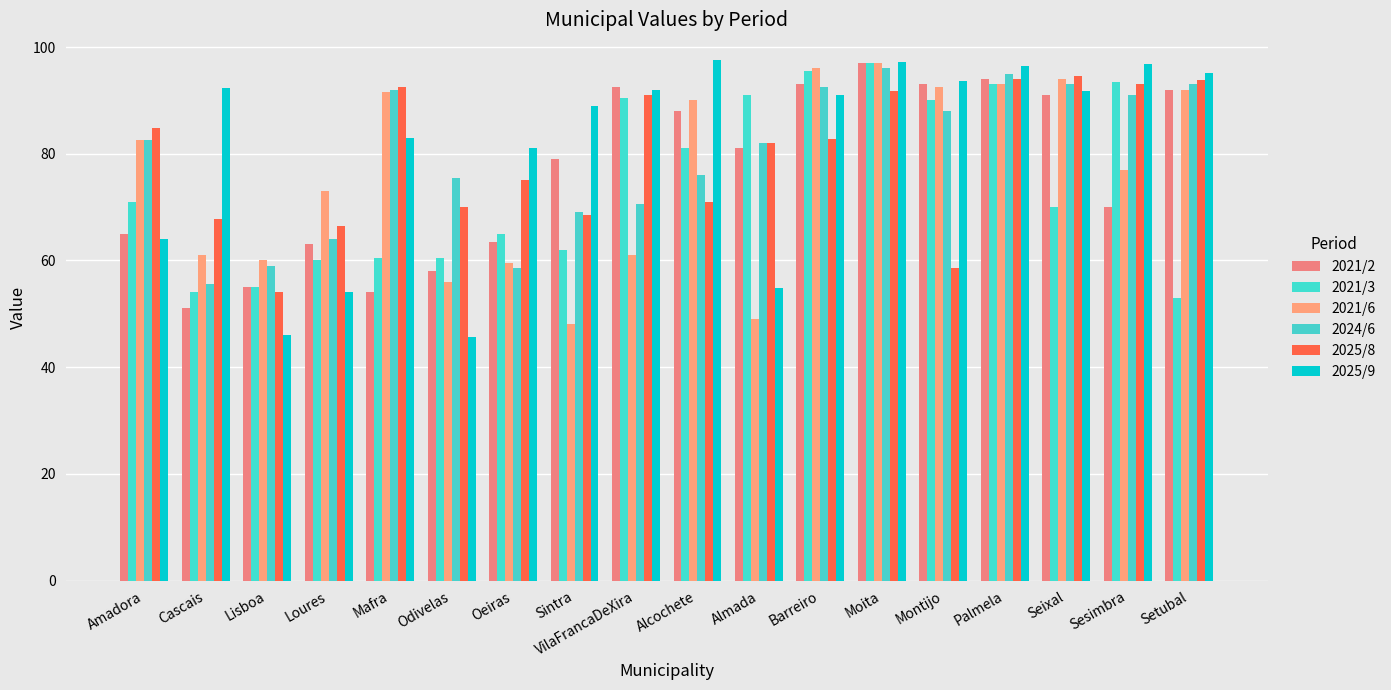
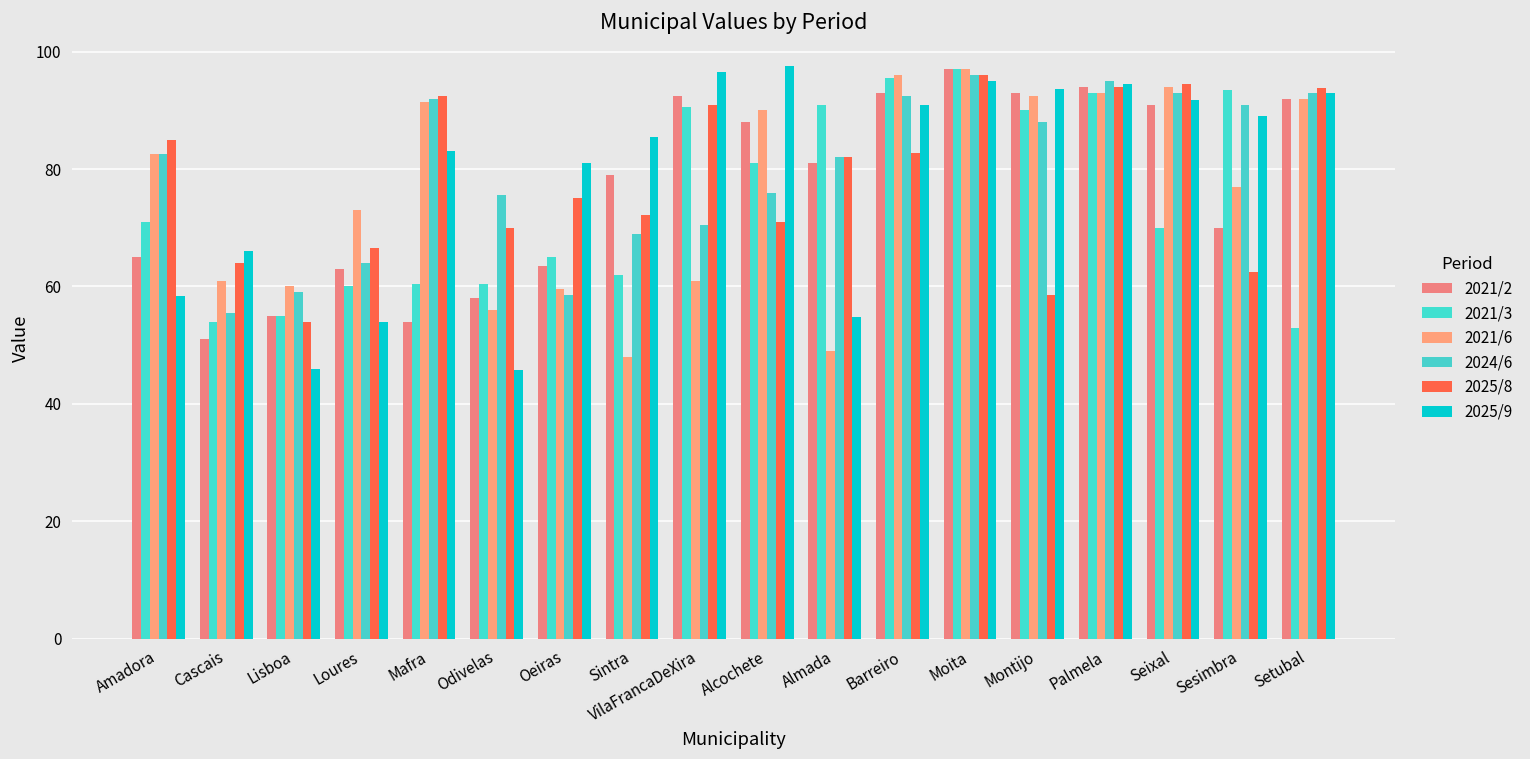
  {
    "2025/8": {
      "Amadora": 85,
-     "Cascais": 68,
+     "Cascais": 64,
      "Lisboa": 54,
      "Loures": 67,
      "Mafra": 93,
      "Odivelas": 70,
      "Oeiras": 75,
-     "Sintra": 69,
+     "Sintra": 72,
      "VilaFrancaDeXira": 91,
      "Alcochete": 71,
      "Almada": 82,
      "Barreiro": 83,
-     "Moita": 92,
+     "Moita": 96,
      "Montijo": 59,
      "Palmela": 94,
      "Seixal": 95,
-     "Sesimbra": 93,
+     "Sesimbra": 62,
      "Setubal": 94
    },
    "2025/9": {
-     "Amadora": 64,
-     "Cascais": 92,
+     "Amadora": 58,
+     "Cascais": 66,
      "Lisboa": 46,
      "Loures": 54,
      "Mafra": 83,
      "Odivelas": 46,
      "Oeiras": 81,
-     "Sintra": 89,
-     "VilaFrancaDeXira": 92,
+     "Sintra": 86,
+     "VilaFrancaDeXira": 97,
      "Alcochete": 98,
      "Almada": 55,
      "Barreiro": 91,
-     "Moita": 97,
+     "Moita": 95,
      "Montijo": 94,
-     "Palmela": 97,
+     "Palmela": 95,
      "Seixal": 92,
-     "Sesimbra": 97,
-     "Setubal": 95
+     "Sesimbra": 89,
+     "Setubal": 93
    }
  }
